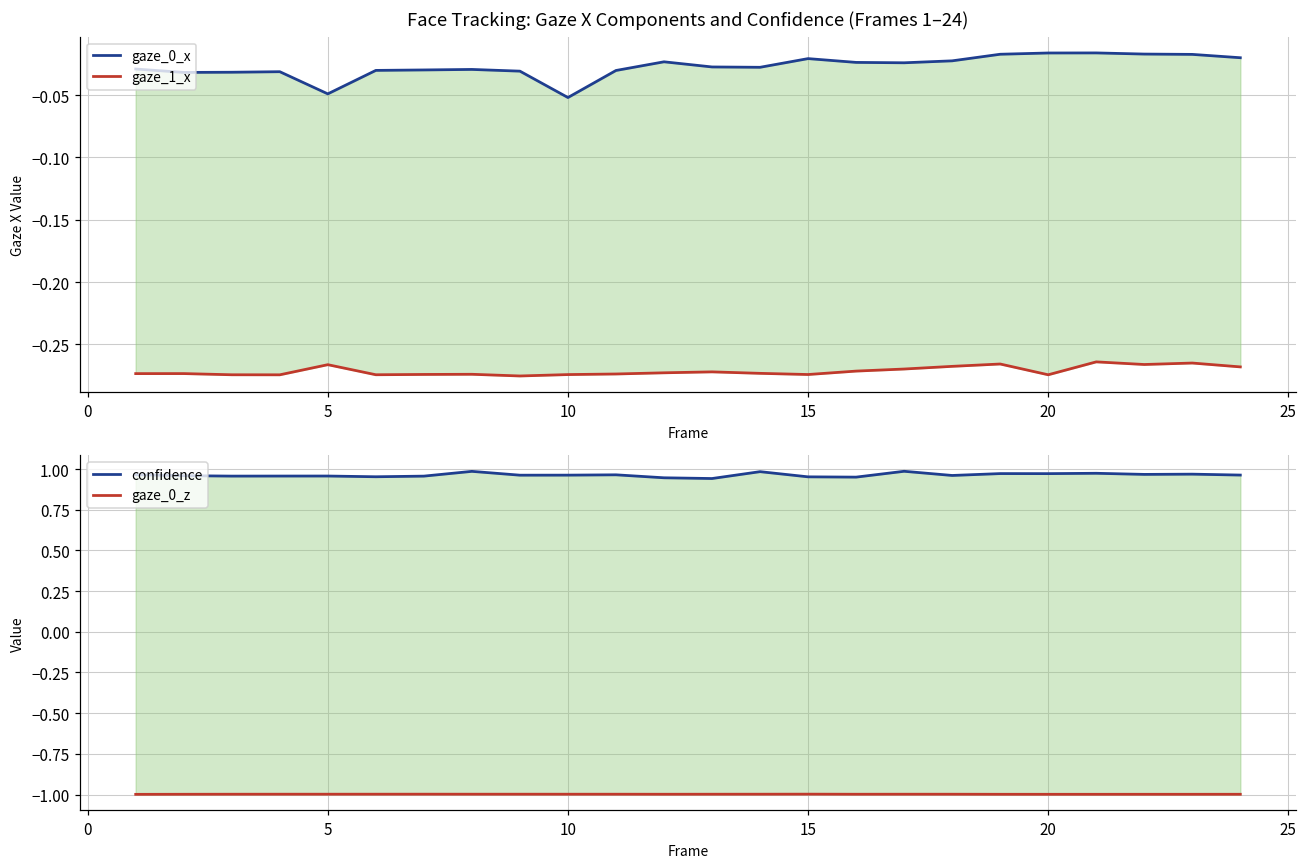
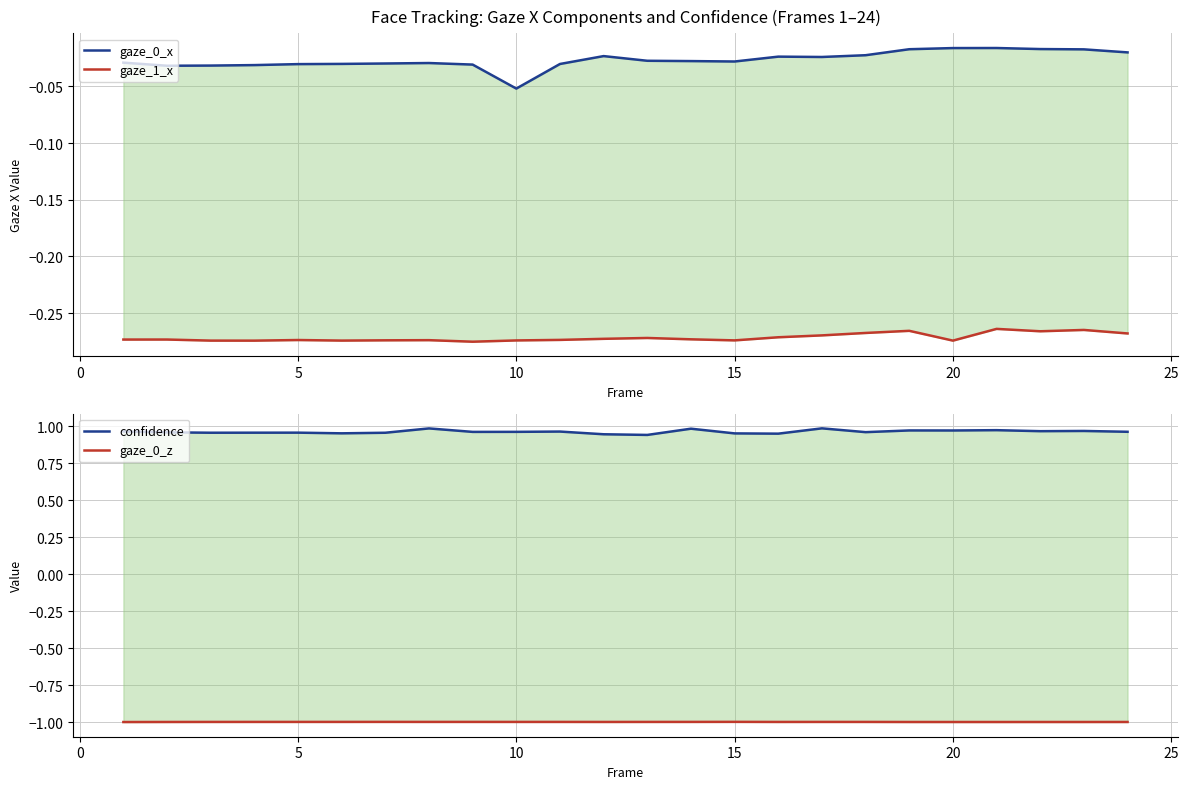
  {
    "Face Tracking: Gaze X Components and Confidence (Frames 1–24)": {
      "gaze_0_x": {
-       "5": -0.049,
+       "5": -0.030,
        "10": -0.052,
-       "15": -0.021,
+       "15": -0.028,
        "20": -0.016
      },
      "gaze_1_x": {
-       "5": -0.266,
+       "5": -0.274,
        "10": -0.274,
        "15": -0.274,
        "20": -0.274
      }
    }
  }
